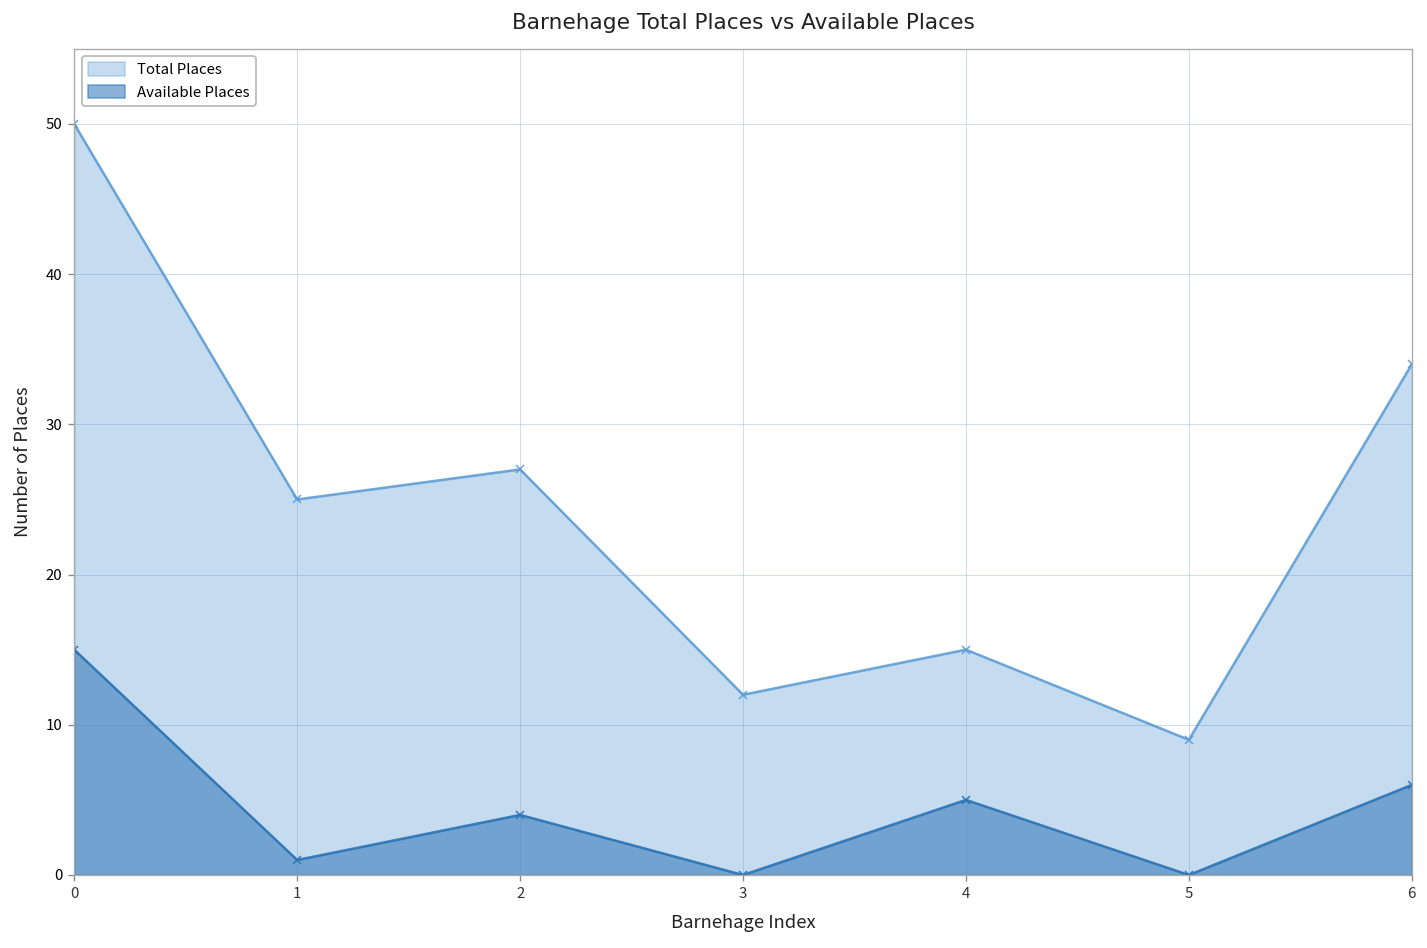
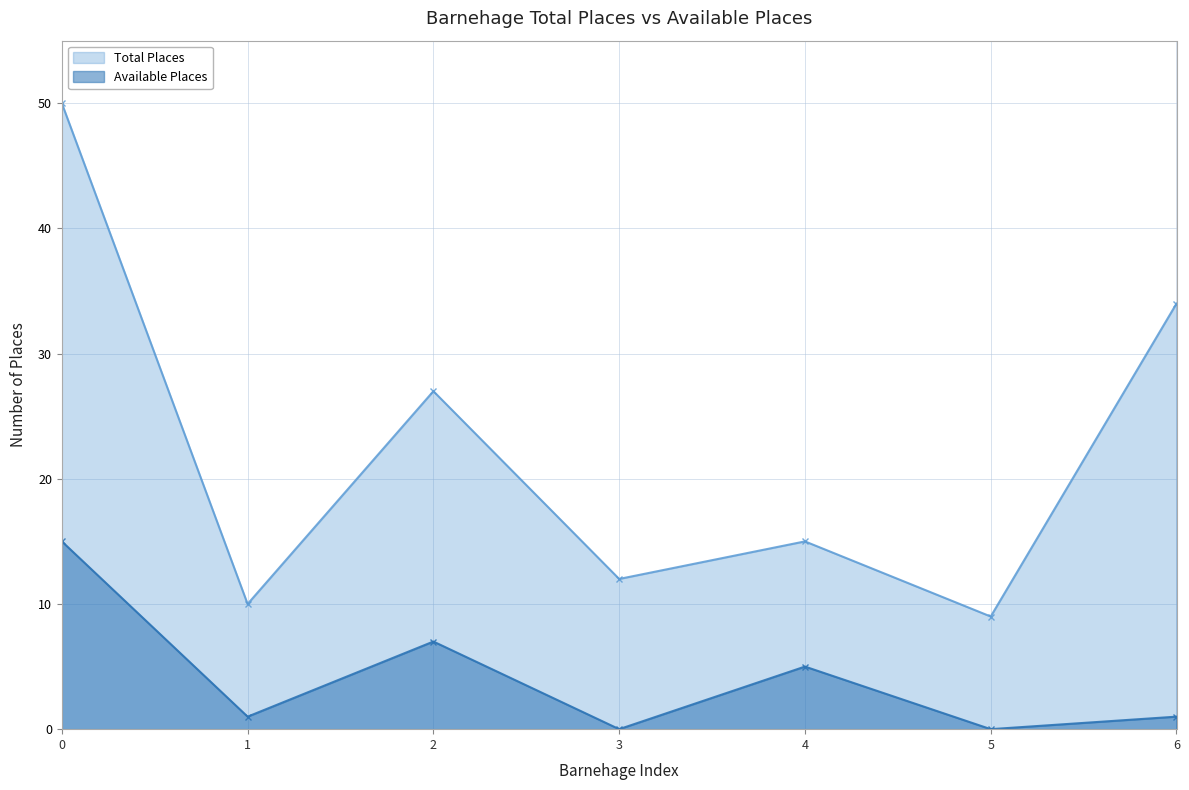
  {
    "Total Places": {
      "0": 50,
-     "1": 25,
+     "1": 10,
      "2": 27,
      "3": 12,
      "4": 15,
      "5": 9,
      "6": 34
    },
    "Available Places": {
      "0": 15,
      "1": 1,
-     "2": 4,
+     "2": 7,
      "3": 0,
      "4": 5,
      "5": 0,
-     "6": 6
+     "6": 1
    }
  }
